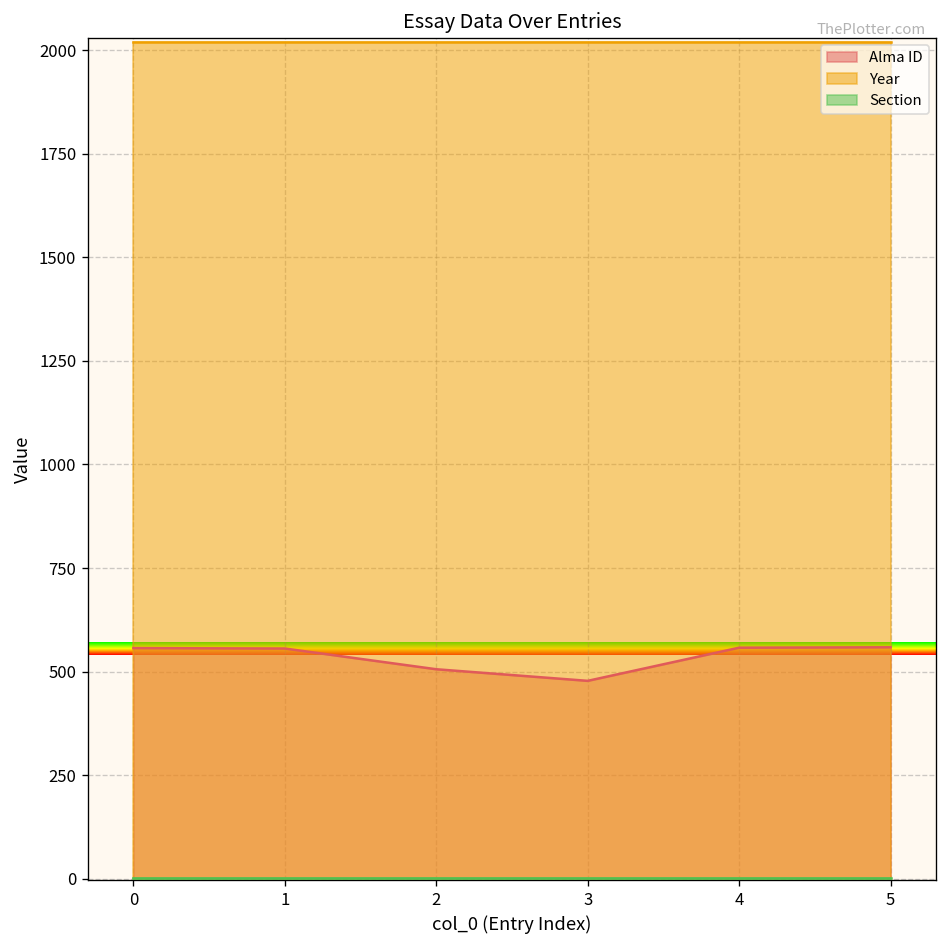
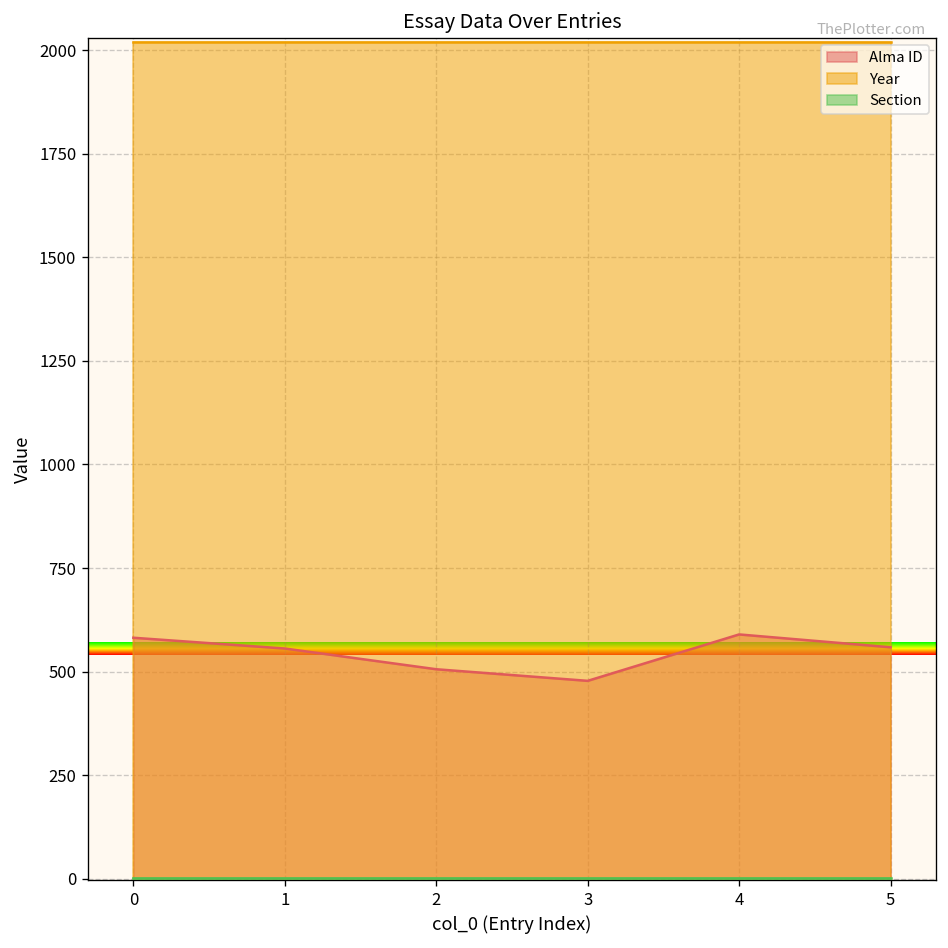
  {
    "Alma ID": {
-     "0": 560,
+     "0": 580,
      "1": 560,
      "2": 510,
      "3": 480,
-     "4": 560,
+     "4": 590,
      "5": 560
    },
    "Year": {
      "0": 2020,
      "1": 2020,
      "2": 2020,
      "3": 2020,
      "4": 2020,
      "5": 2020
    },
    "Section": {
      "0": 0,
      "1": 0,
      "2": 0,
      "3": 0,
      "4": 0,
      "5": 0
    }
  }
